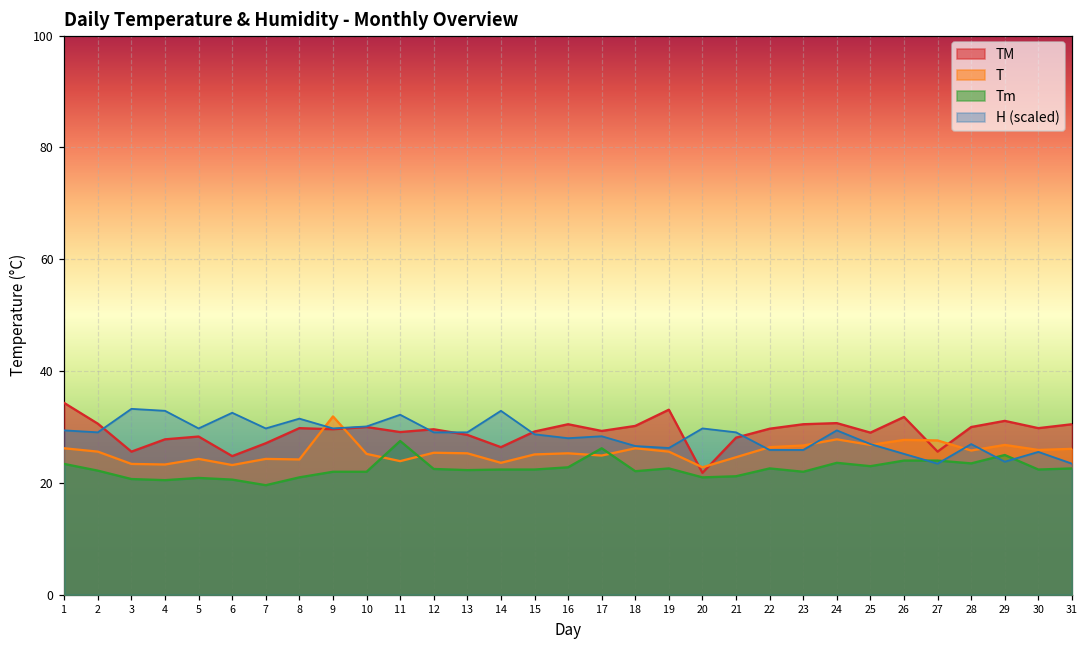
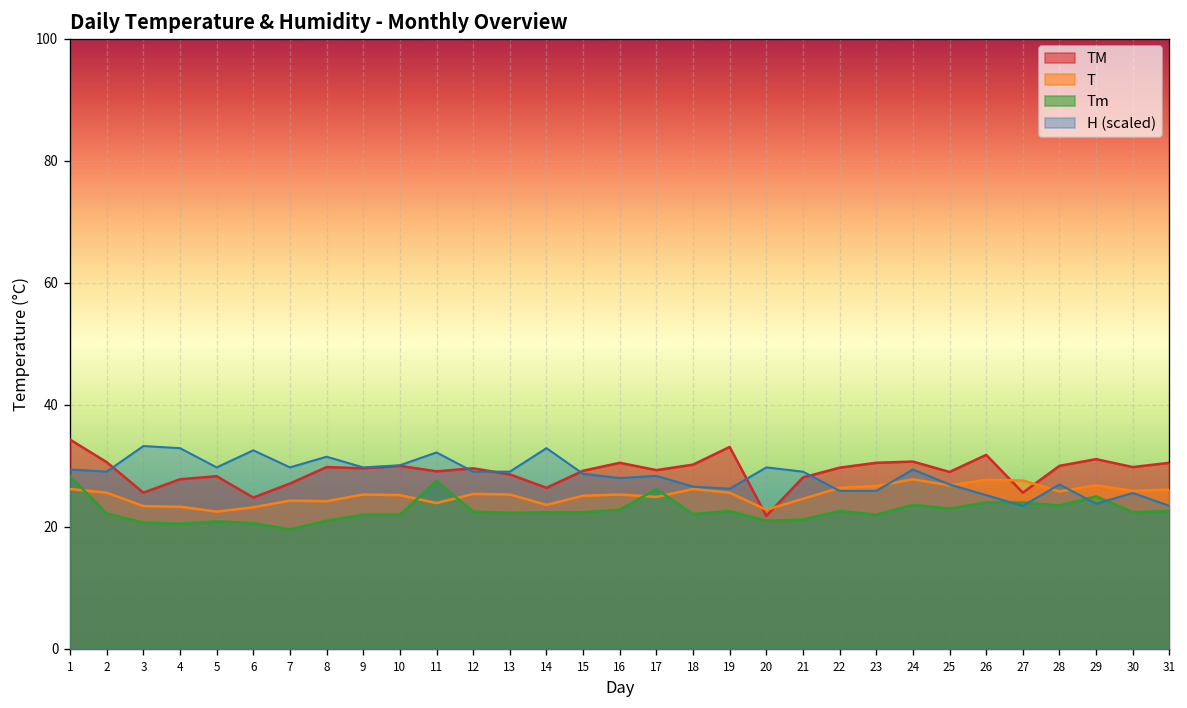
  {
    "TM": {
      "1": 34,
      "2": 31,
      "3": 26,
      "4": 28,
      "5": 28,
      "6": 25,
      "7": 27,
      "8": 30,
      "11": 29,
      "12": 30,
      "14": 26,
      "16": 31,
      "17": 29,
      "18": 30,
      "19": 33,
      "20": 22,
      "21": 28,
      "22": 30,
      "23": 31,
      "24": 31,
      "25": 29,
      "26": 32,
      "27": 26,
      "28": 30,
      "29": 31,
      "30": 30,
      "31": 31
    },
    "T": {
      "1": 26,
      "2": 26,
      "3": 23,
      "4": 23,
-     "5": 24,
+     "5": 23,
      "6": 23,
      "7": 24,
      "8": 24,
-     "9": 32,
+     "9": 25,
      "10": 25,
      "11": 24,
      "12": 25,
      "13": 25,
      "14": 24,
      "15": 25,
      "16": 25,
      "17": 25,
      "19": 26,
      "20": 23,
      "21": 25,
      "23": 27,
      "24": 28,
      "26": 28,
      "27": 28,
      "28": 26,
      "29": 27,
      "31": 26
    },
    "Tm": {
-     "1": 23,
+     "1": 28,
      "2": 22,
      "3": 21,
      "4": 21,
      "5": 21,
      "6": 21,
      "7": 20,
      "8": 21,
      "9": 22,
      "10": 22,
      "11": 28,
      "12": 23,
      "13": 22,
      "14": 22,
      "15": 22,
      "16": 23,
      "17": 26,
      "18": 22,
      "19": 23,
      "20": 21,
      "21": 21,
      "22": 23,
      "23": 22,
      "24": 24,
      "25": 23,
      "26": 24,
      "27": 24,
      "28": 24,
      "29": 25,
      "30": 22,
      "31": 23
    },
    "H (scaled)": {
      "1": 29,
      "2": 29,
      "3": 33,
      "4": 33,
      "5": 30,
      "6": 33,
      "7": 30,
      "8": 31,
      "11": 32,
      "12": 29,
      "14": 33,
      "16": 28,
      "17": 28,
      "19": 26,
      "20": 30,
      "21": 29,
      "23": 26,
      "24": 29,
      "26": 25,
      "27": 23,
      "28": 27,
      "29": 24,
      "31": 23
    }
  }
